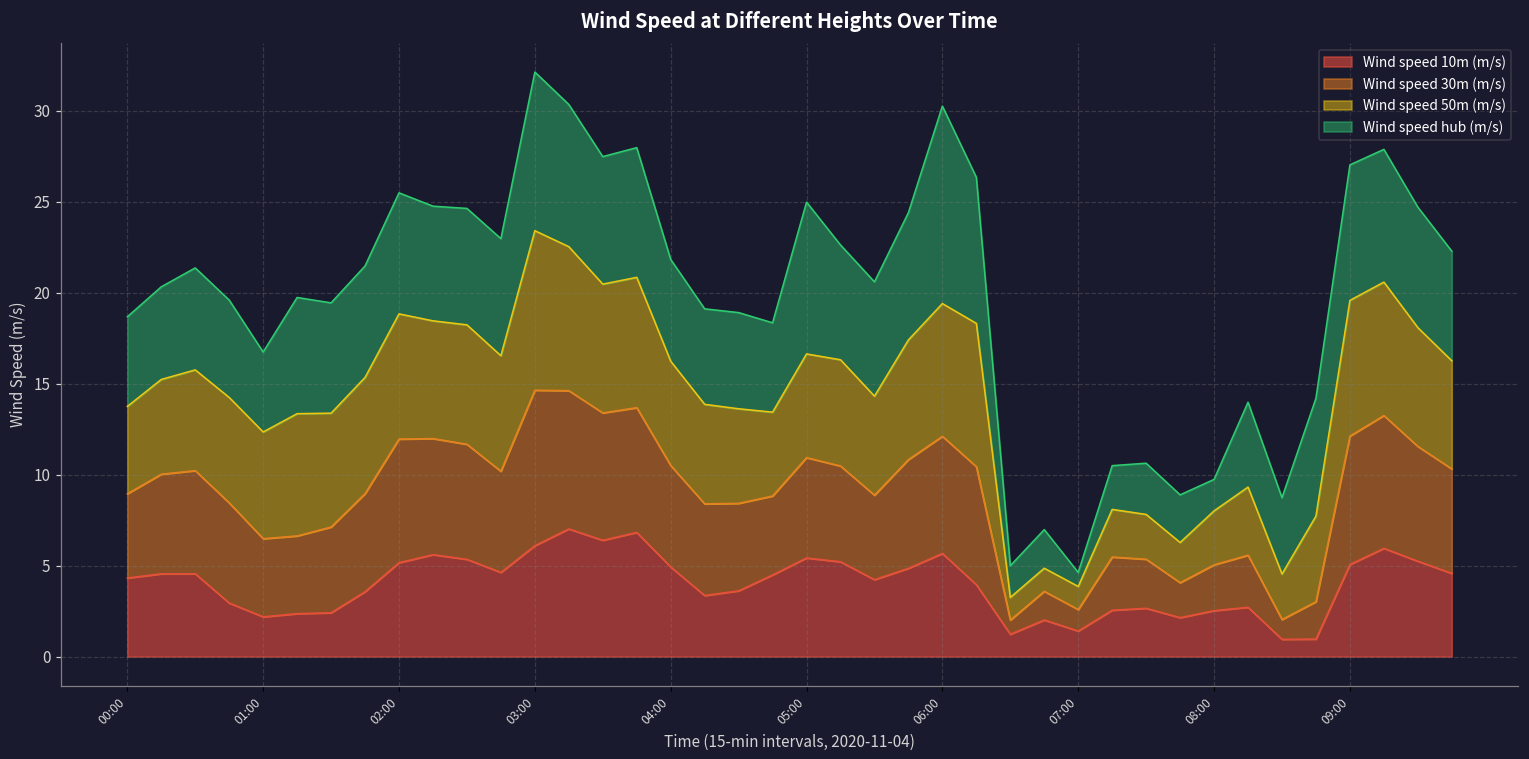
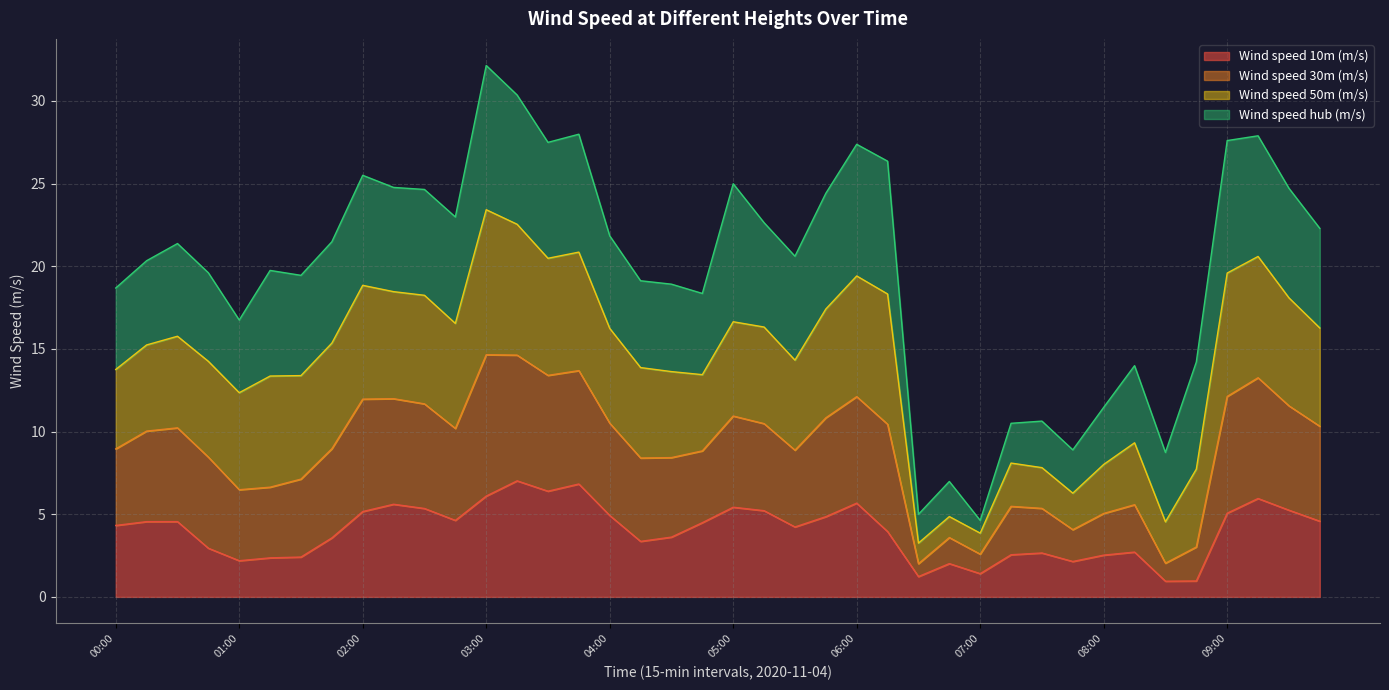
  {
    "Wind speed hub (m/s)": {
      "00:00": 4.9,
      "01:00": 4.4,
      "02:00": 6.7,
      "03:00": 8.7,
      "04:00": 5.6,
      "05:00": 8.3,
-     "06:00": 10.9,
+     "06:00": 8.0,
      "07:00": 0.8,
-     "08:00": 1.7,
-     "09:00": 7.5
+     "08:00": 3.5,
+     "09:00": 8.0
    }
  }
